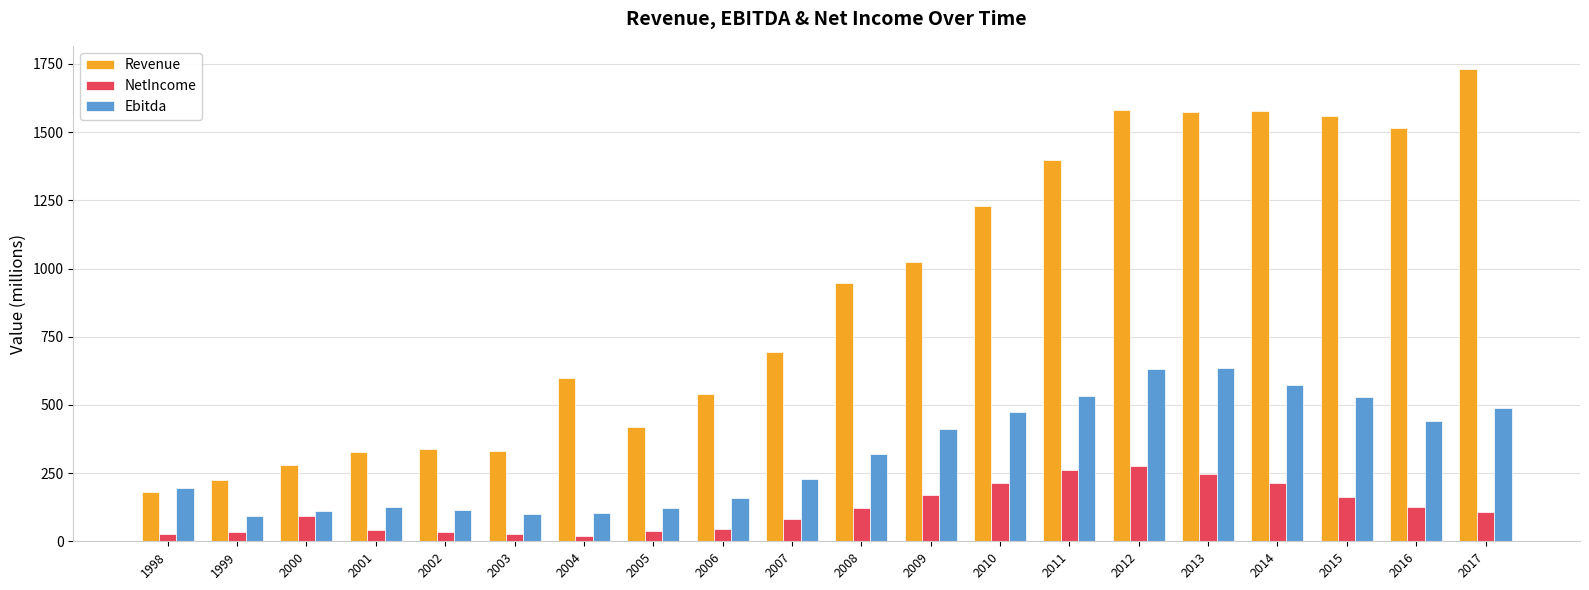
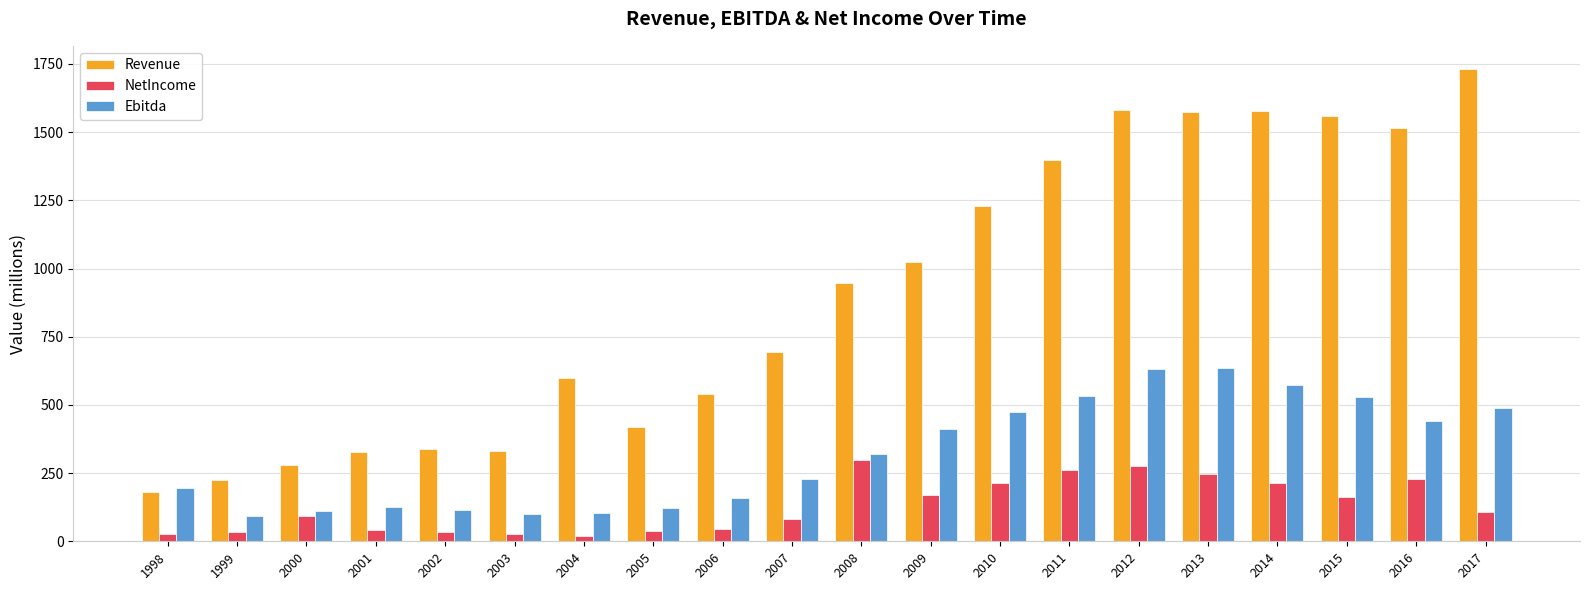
  {
    "Revenue": {
      "1998": 180,
      "1999": 230,
      "2000": 280,
      "2001": 330,
      "2002": 340,
      "2003": 330,
      "2004": 600,
      "2005": 420,
      "2006": 540,
      "2007": 690,
      "2008": 950,
      "2009": 1020,
      "2010": 1230,
      "2011": 1400,
      "2012": 1580,
      "2013": 1570,
      "2014": 1580,
      "2015": 1560,
      "2016": 1520,
      "2017": 1730
    },
    "NetIncome": {
      "1998": 30,
      "1999": 30,
      "2000": 90,
      "2001": 40,
      "2002": 40,
      "2003": 30,
      "2004": 20,
      "2005": 40,
      "2006": 50,
      "2007": 80,
-     "2008": 120,
+     "2008": 300,
      "2009": 170,
      "2010": 210,
      "2011": 260,
      "2012": 280,
      "2013": 250,
      "2014": 220,
      "2015": 160,
-     "2016": 130,
+     "2016": 230,
      "2017": 110
    },
    "Ebitda": {
      "1998": 190,
      "1999": 90,
      "2000": 110,
      "2001": 130,
      "2002": 110,
      "2003": 100,
      "2004": 100,
      "2005": 120,
      "2006": 160,
      "2007": 230,
      "2008": 320,
      "2009": 410,
      "2010": 480,
      "2011": 530,
      "2012": 630,
      "2013": 640,
      "2014": 570,
      "2015": 530,
      "2016": 440,
      "2017": 490
    }
  }
